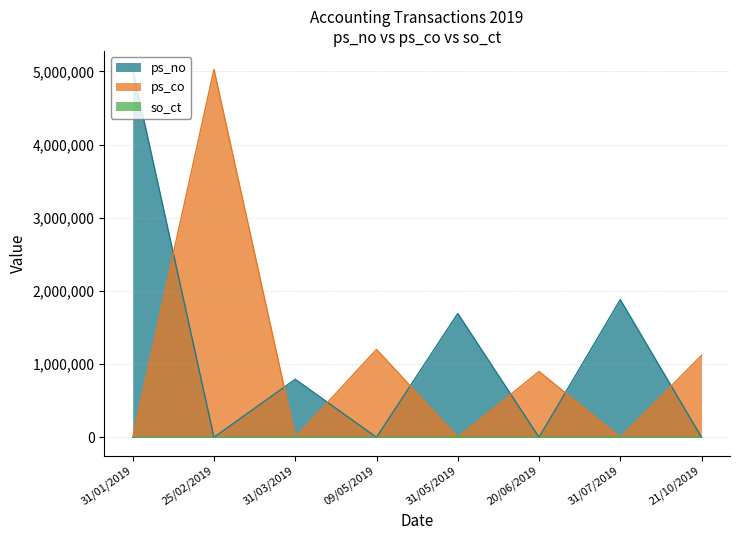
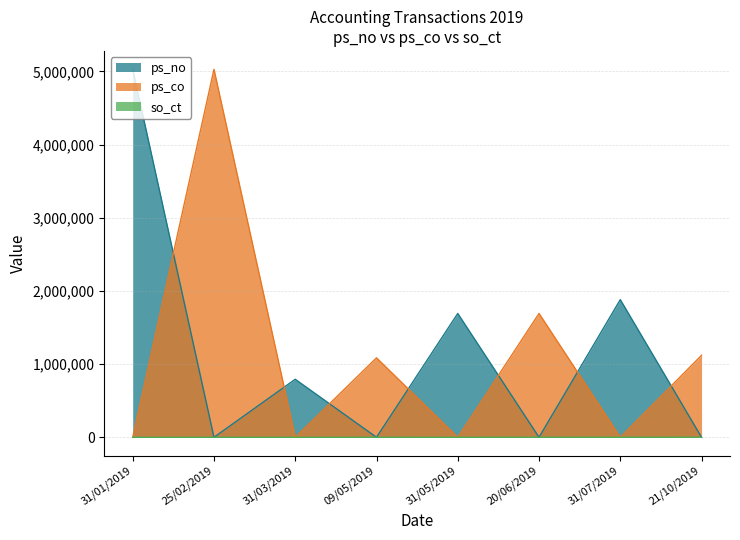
  {
    "ps_no": {
      "31/03/2019": "800,000",
      "31/05/2019": "1,700,000",
      "31/07/2019": "1,900,000"
    },
    "ps_co": {
      "25/02/2019": "5,000,000",
-     "09/05/2019": "1,200,000",
-     "20/06/2019": "900,000",
+     "09/05/2019": "1,100,000",
+     "20/06/2019": "1,700,000",
      "21/10/2019": "1,100,000"
    }
  }
